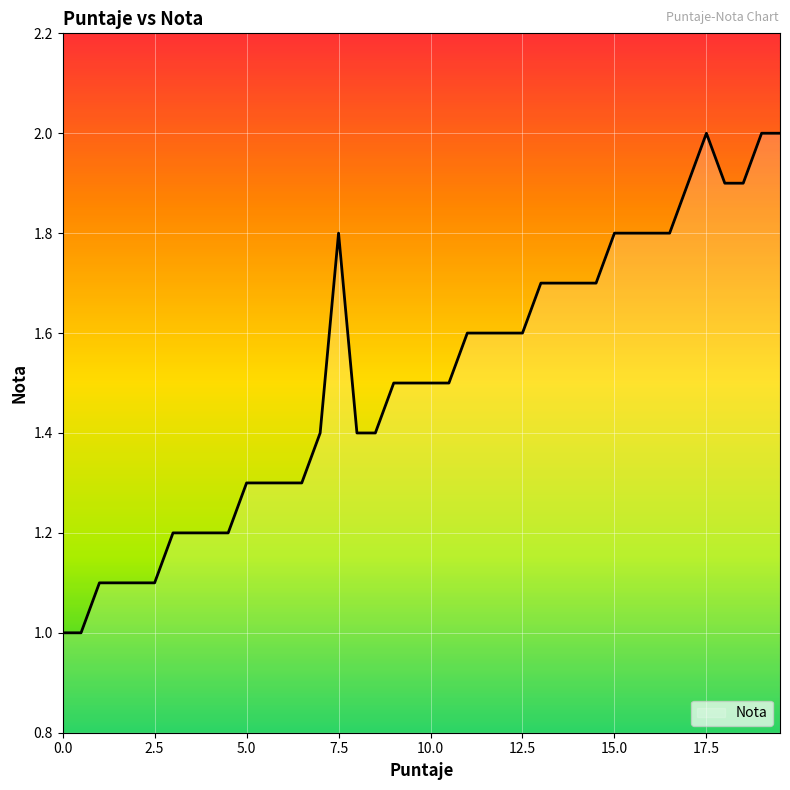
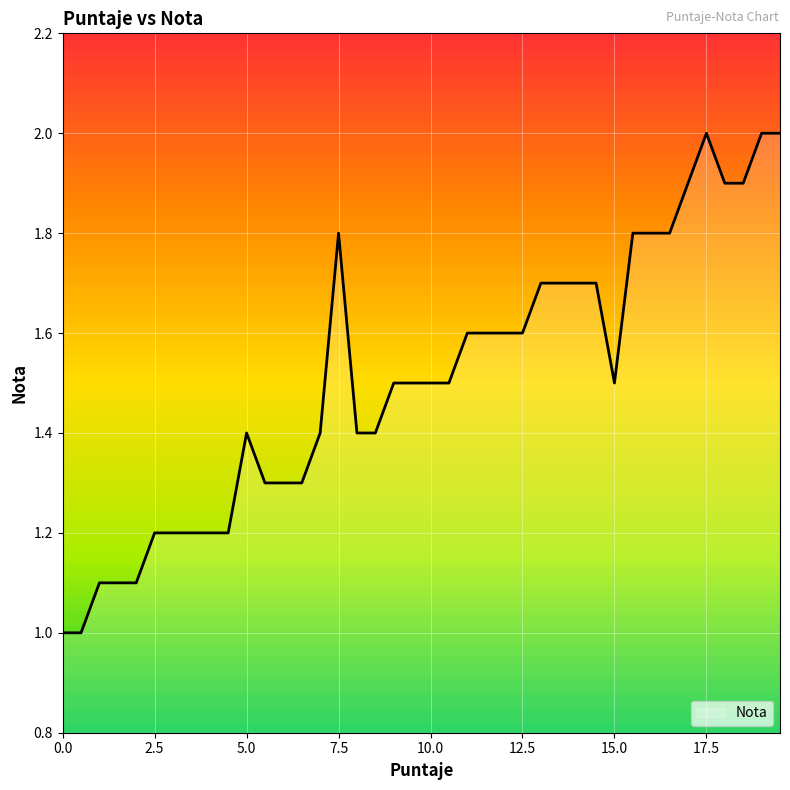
  {
    "0.0": 1.0,
-   "2.5": 1.1,
-   "5.0": 1.3,
+   "2.5": 1.2,
+   "5.0": 1.4,
    "7.5": 1.8,
    "10.0": 1.5,
    "12.5": 1.6,
-   "15.0": 1.8,
+   "15.0": 1.5,
    "17.5": 2.0
  }
